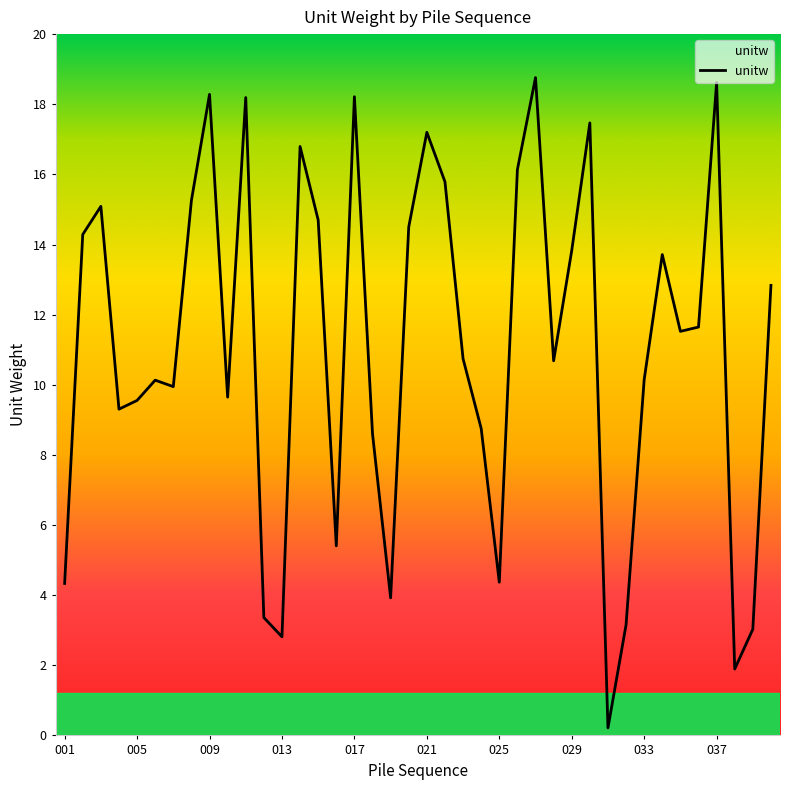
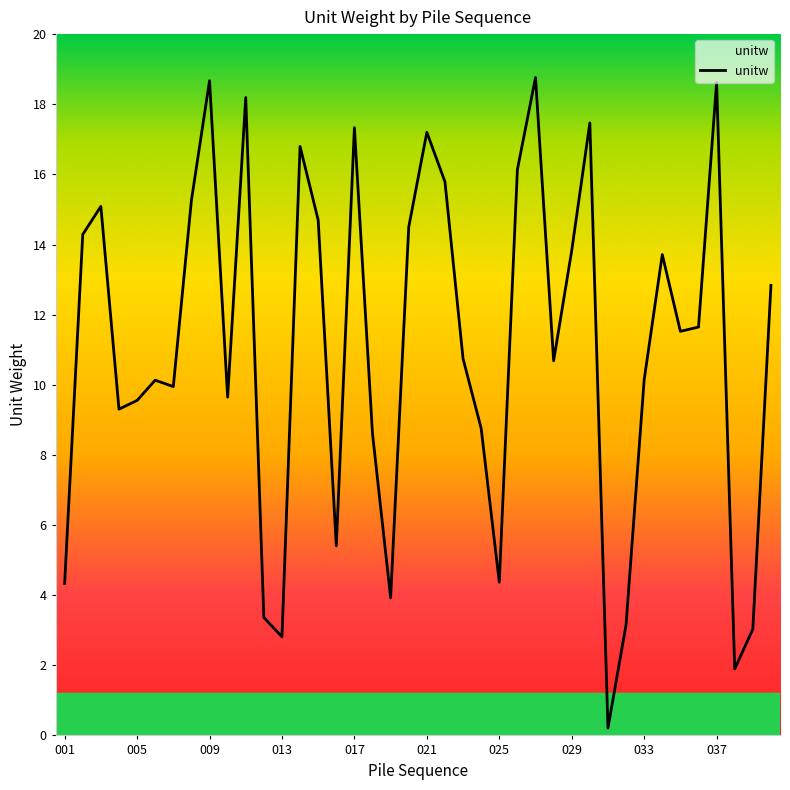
  {
    "001": 4.3,
    "005": 9.6,
-   "009": 18.3,
+   "009": 18.7,
    "013": 2.8,
-   "017": 18.2,
+   "017": 17.3,
    "021": 17.2,
    "025": 4.4,
    "029": 13.8,
    "033": 10.1
  }
